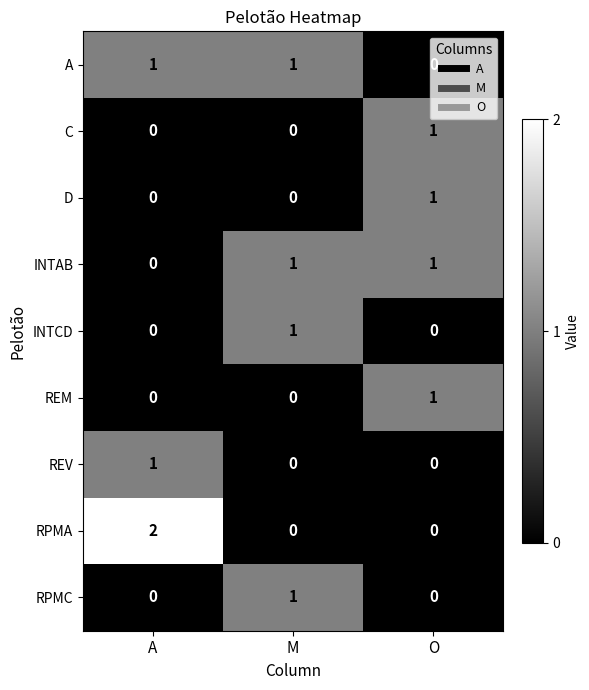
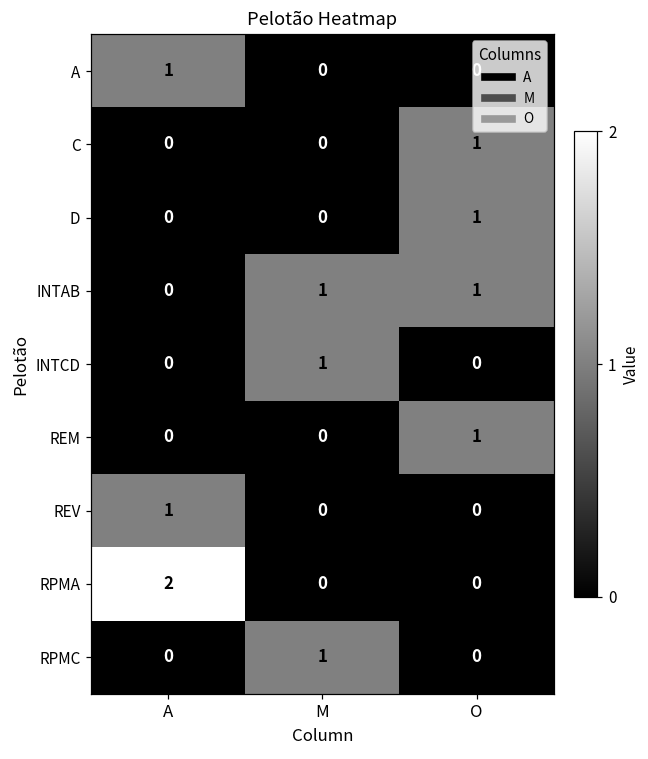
  {
    "A": {
      "A": 1,
-     "M": 1
+     "M": 0
    },
    "C": {
      "A": 0,
      "M": 0,
      "O": 1
    },
    "D": {
      "A": 0,
      "M": 0,
      "O": 1
    },
    "INTAB": {
      "A": 0,
      "M": 1,
      "O": 1
    },
    "INTCD": {
      "A": 0,
      "M": 1,
      "O": 0
    },
    "REM": {
      "A": 0,
      "M": 0,
      "O": 1
    },
    "REV": {
      "A": 1,
      "M": 0,
      "O": 0
    },
    "RPMA": {
      "A": 2,
      "M": 0,
      "O": 0
    },
    "RPMC": {
      "A": 0,
      "M": 1,
      "O": 0
    }
  }
